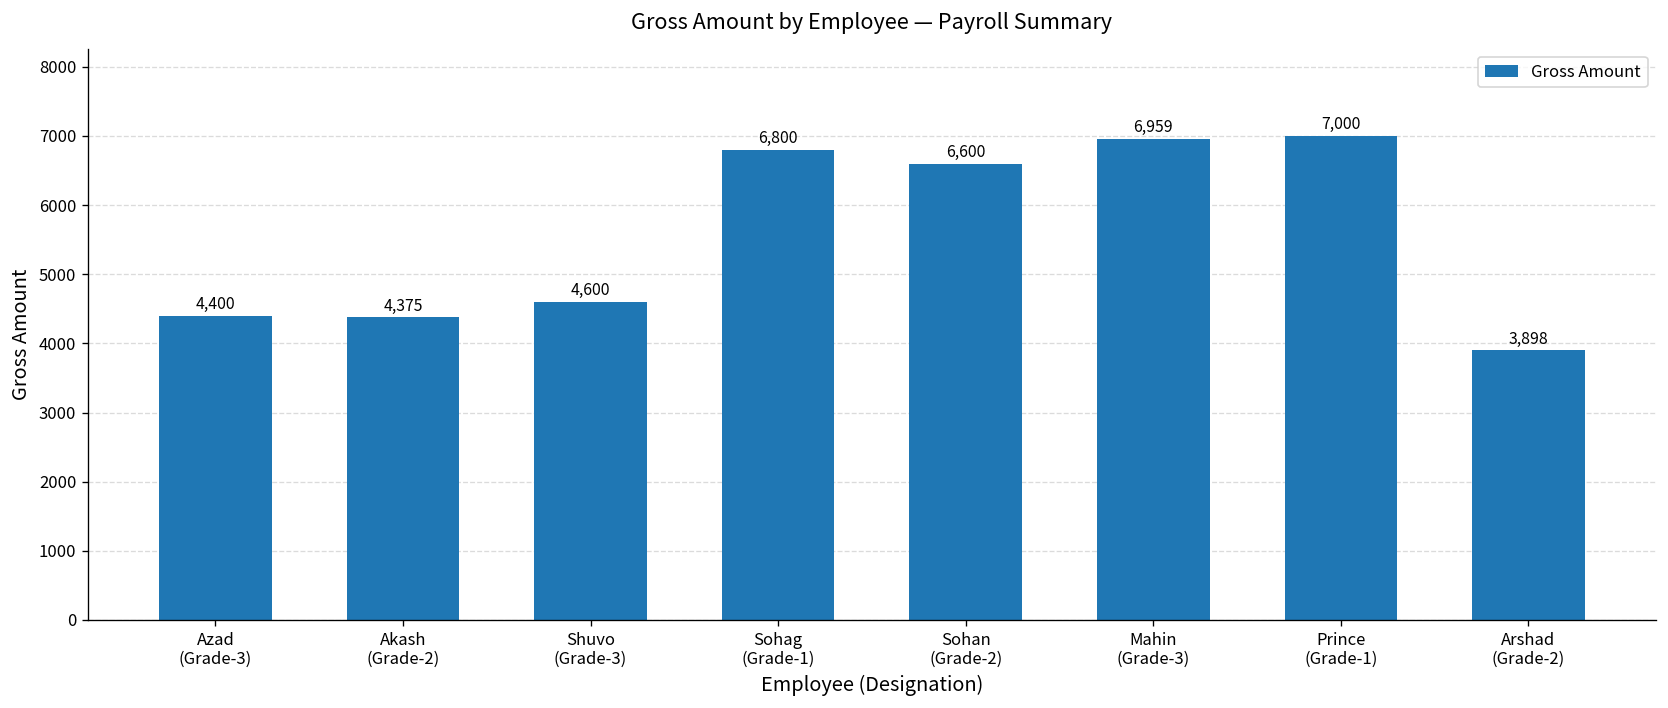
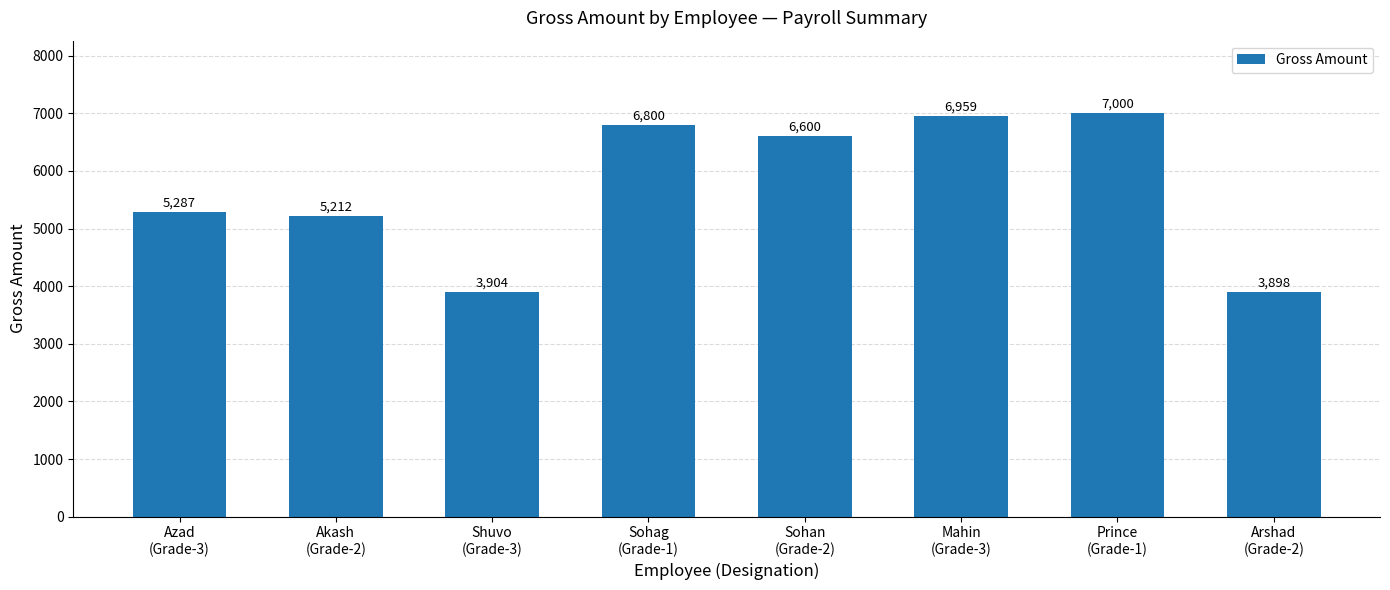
  {
-   "Azad (Grade-3)": "4,400",
-   "Akash (Grade-2)": "4,375",
-   "Shuvo (Grade-3)": "4,600",
+   "Azad (Grade-3)": "5,287",
+   "Akash (Grade-2)": "5,212",
+   "Shuvo (Grade-3)": "3,904",
    "Sohag (Grade-1)": "6,800",
    "Sohan (Grade-2)": "6,600",
    "Mahin (Grade-3)": "6,959",
    "Prince (Grade-1)": "7,000",
    "Arshad (Grade-2)": "3,898"
  }
